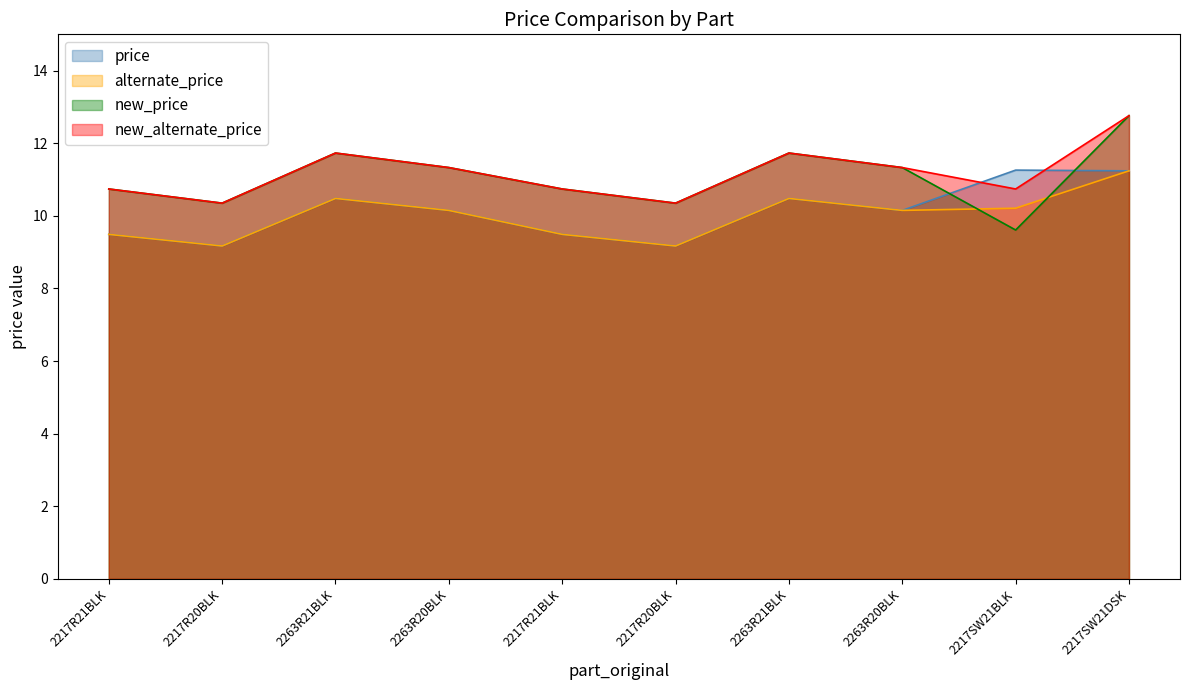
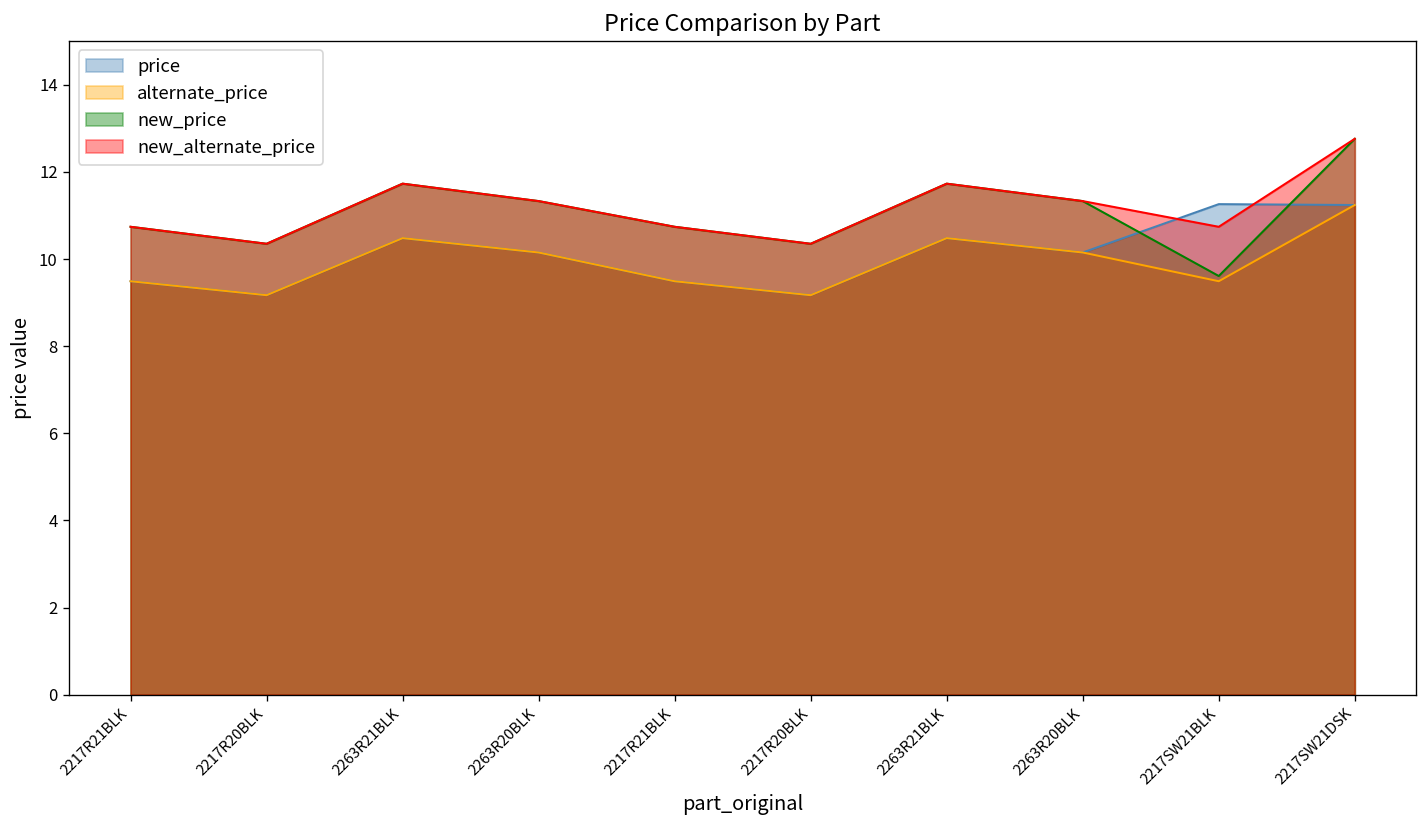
  {
    "price": {
      "2217SW21BLK": 11.3
    },
    "alternate_price": {
-     "2217SW21BLK": 10.2
+     "2217SW21BLK": 9.5
    },
    "new_price": {
      "2217SW21BLK": 9.6
    },
    "new_alternate_price": {
      "2217SW21BLK": 10.7
    }
  }
